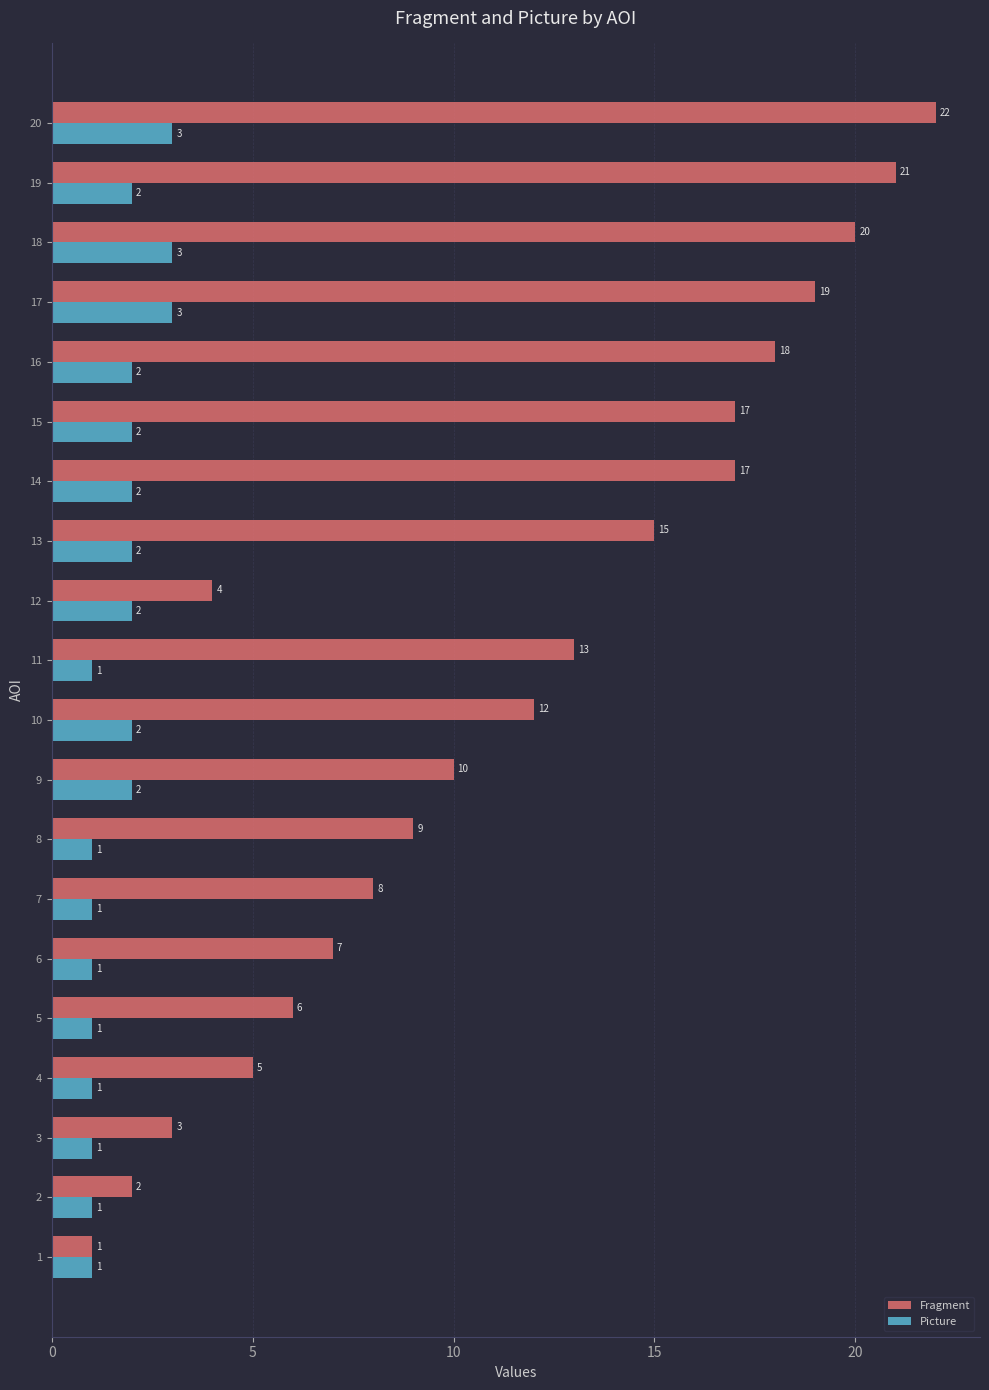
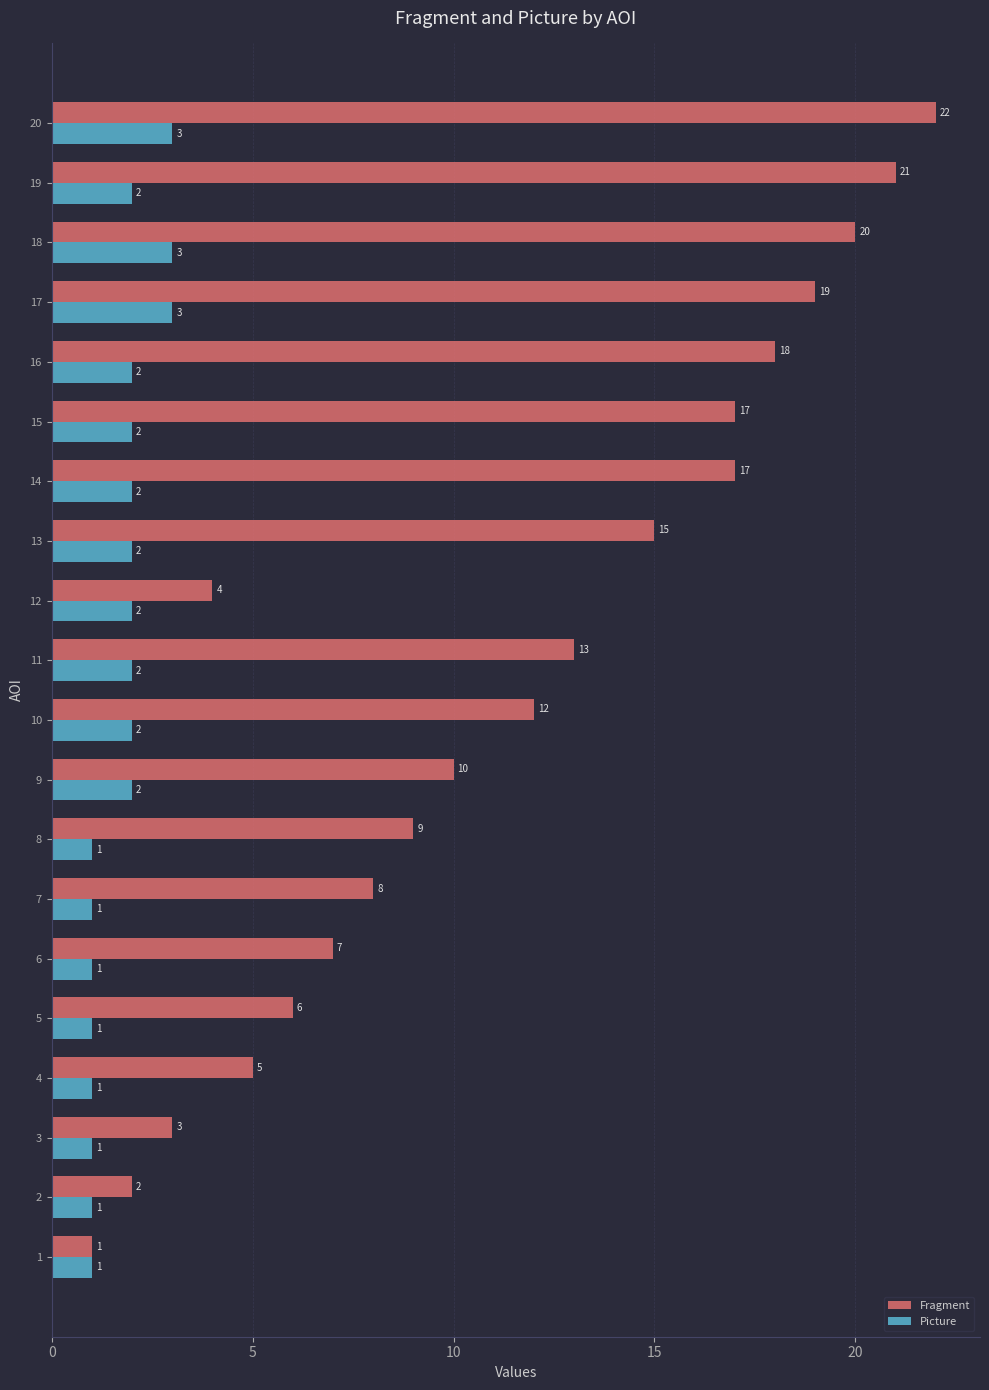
  {
    "Fragment": {
      "20": 22,
      "19": 21,
      "18": 20,
      "17": 19,
      "16": 18,
      "15": 17,
      "14": 17,
      "13": 15,
      "12": 4,
      "11": 13,
      "10": 12,
      "9": 10,
      "8": 9,
      "7": 8,
      "6": 7,
      "5": 6,
      "4": 5,
      "3": 3,
      "2": 2,
      "1": 1
    },
    "Picture": {
      "20": 3,
      "19": 2,
      "18": 3,
      "17": 3,
      "16": 2,
      "15": 2,
      "14": 2,
      "13": 2,
      "12": 2,
-     "11": 1,
+     "11": 2,
      "10": 2,
      "9": 2,
      "8": 1,
      "7": 1,
      "6": 1,
      "5": 1,
      "4": 1,
      "3": 1,
      "2": 1,
      "1": 1
    }
  }
